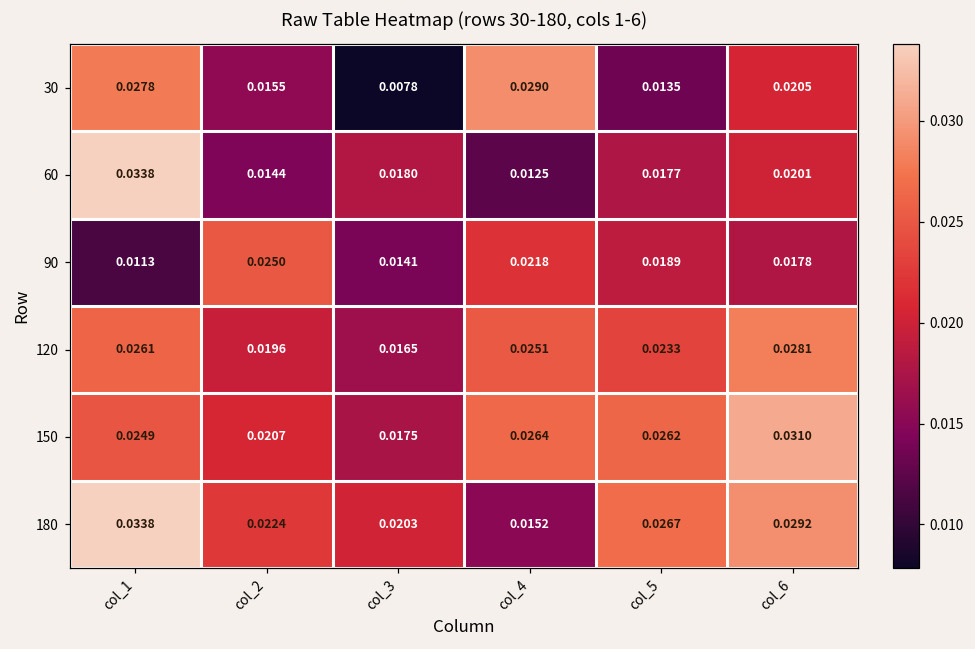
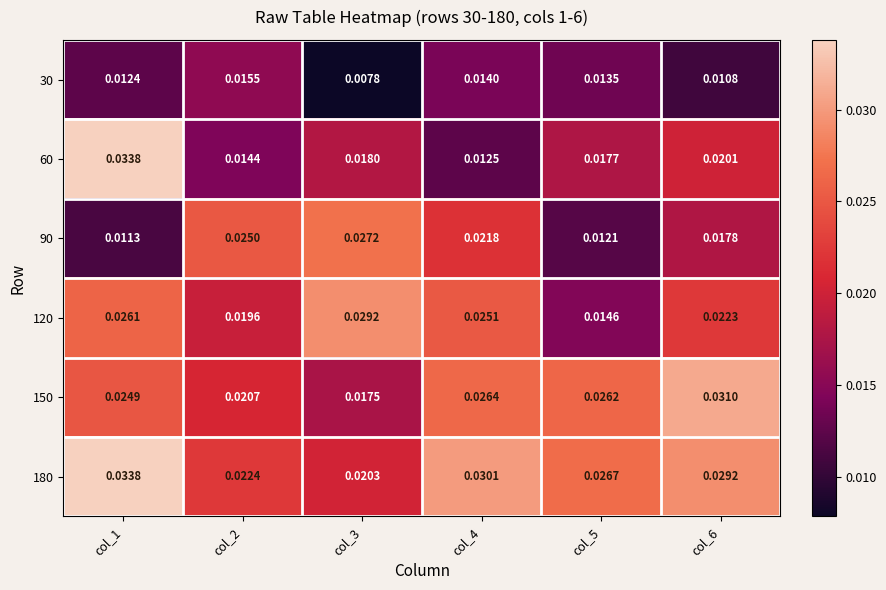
  {
    "30": {
-     "col_1": 0.0278,
+     "col_1": 0.0124,
      "col_2": 0.0155,
      "col_3": 0.0078,
-     "col_4": 0.0290,
+     "col_4": 0.0140,
      "col_5": 0.0135,
-     "col_6": 0.0205
+     "col_6": 0.0108
    },
    "60": {
      "col_1": 0.0338,
      "col_2": 0.0144,
      "col_3": 0.0180,
      "col_4": 0.0125,
      "col_5": 0.0177,
      "col_6": 0.0201
    },
    "90": {
      "col_1": 0.0113,
      "col_2": 0.0250,
-     "col_3": 0.0141,
+     "col_3": 0.0272,
      "col_4": 0.0218,
-     "col_5": 0.0189,
+     "col_5": 0.0121,
      "col_6": 0.0178
    },
    "120": {
      "col_1": 0.0261,
      "col_2": 0.0196,
-     "col_3": 0.0165,
+     "col_3": 0.0292,
      "col_4": 0.0251,
-     "col_5": 0.0233,
-     "col_6": 0.0281
+     "col_5": 0.0146,
+     "col_6": 0.0223
    },
    "150": {
      "col_1": 0.0249,
      "col_2": 0.0207,
      "col_3": 0.0175,
      "col_4": 0.0264,
      "col_5": 0.0262,
      "col_6": 0.0310
    },
    "180": {
      "col_1": 0.0338,
      "col_2": 0.0224,
      "col_3": 0.0203,
-     "col_4": 0.0152,
+     "col_4": 0.0301,
      "col_5": 0.0267,
      "col_6": 0.0292
    }
  }
